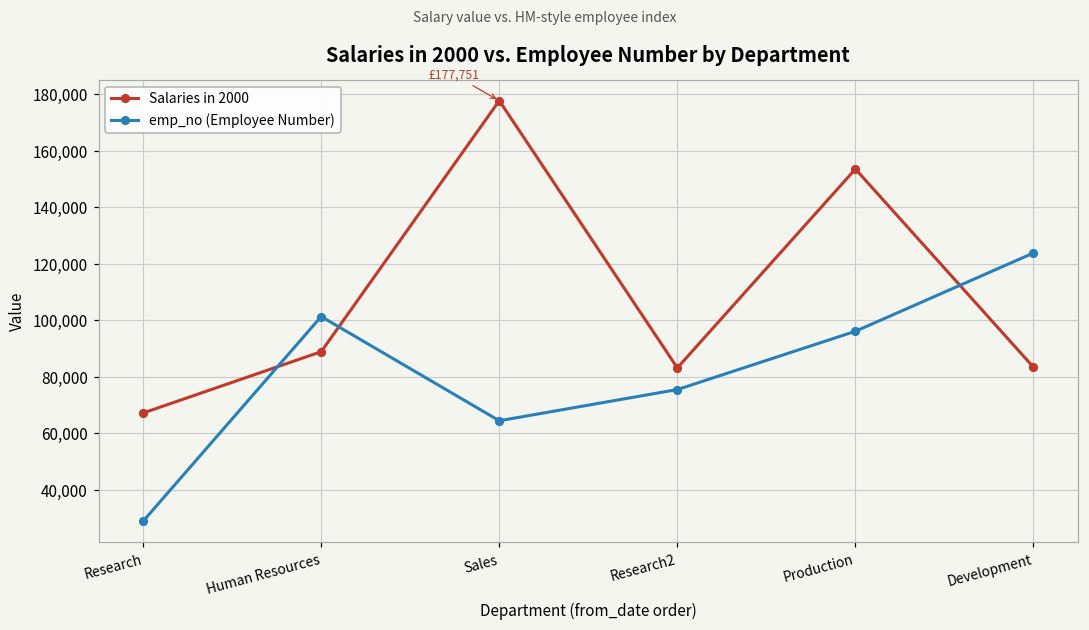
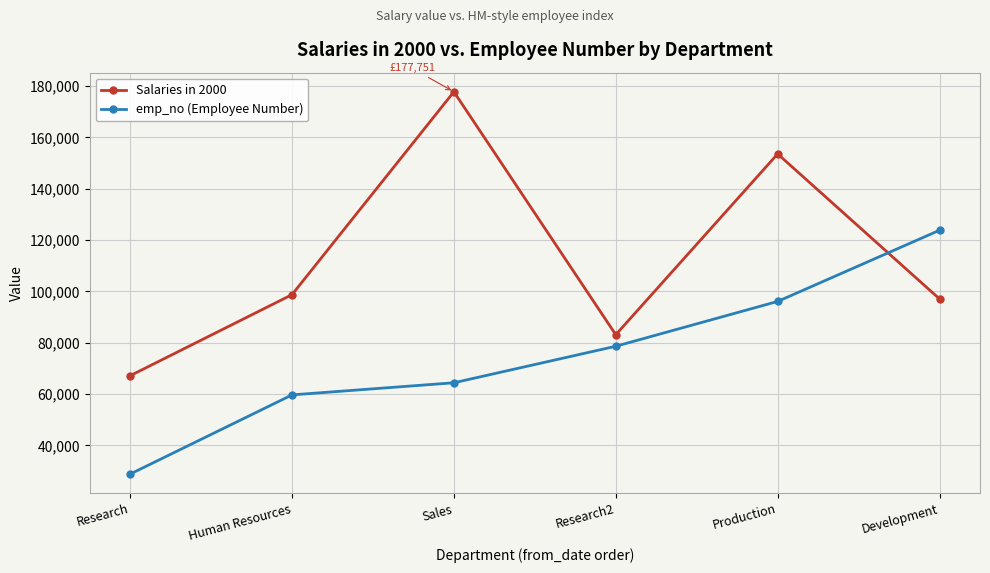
  {
    "Salaries in 2000": {
      "Research": "67,000",
-     "Human Resources": "89,000",
+     "Human Resources": "99,000",
      "Research2": "83,000",
      "Production": "154,000",
-     "Development": "83,000"
+     "Development": "97,000"
    },
    "emp_no (Employee Number)": {
      "Research": "29,000",
-     "Human Resources": "101,000",
+     "Human Resources": "60,000",
      "Sales": "64,000",
-     "Research2": "75,000",
+     "Research2": "79,000",
      "Production": "96,000",
      "Development": "124,000"
    }
  }
